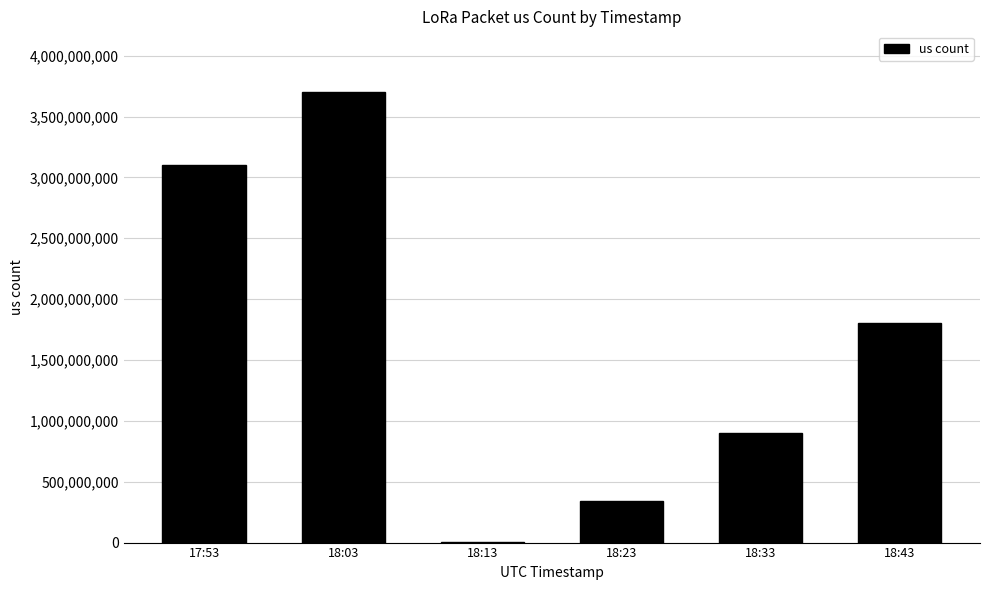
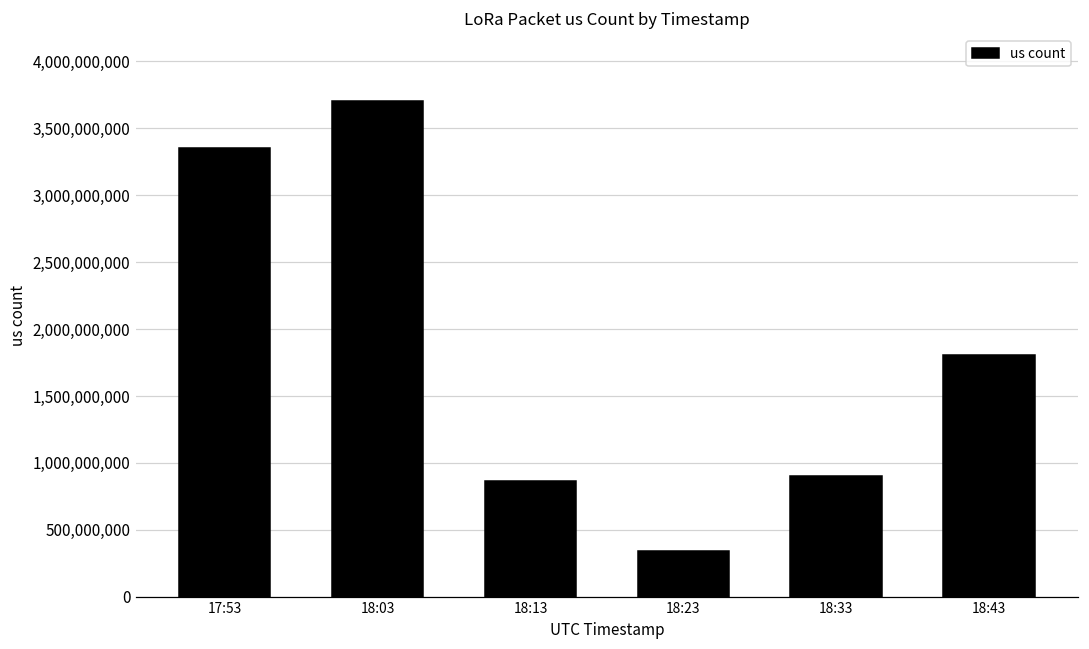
  {
-   "17:53": "3,100,000,000",
+   "17:53": "3,360,000,000",
    "18:03": "3,700,000,000",
-   "18:13": "10,000,000",
+   "18:13": "870,000,000",
    "18:23": "340,000,000",
    "18:33": "900,000,000",
    "18:43": "1,810,000,000"
  }
